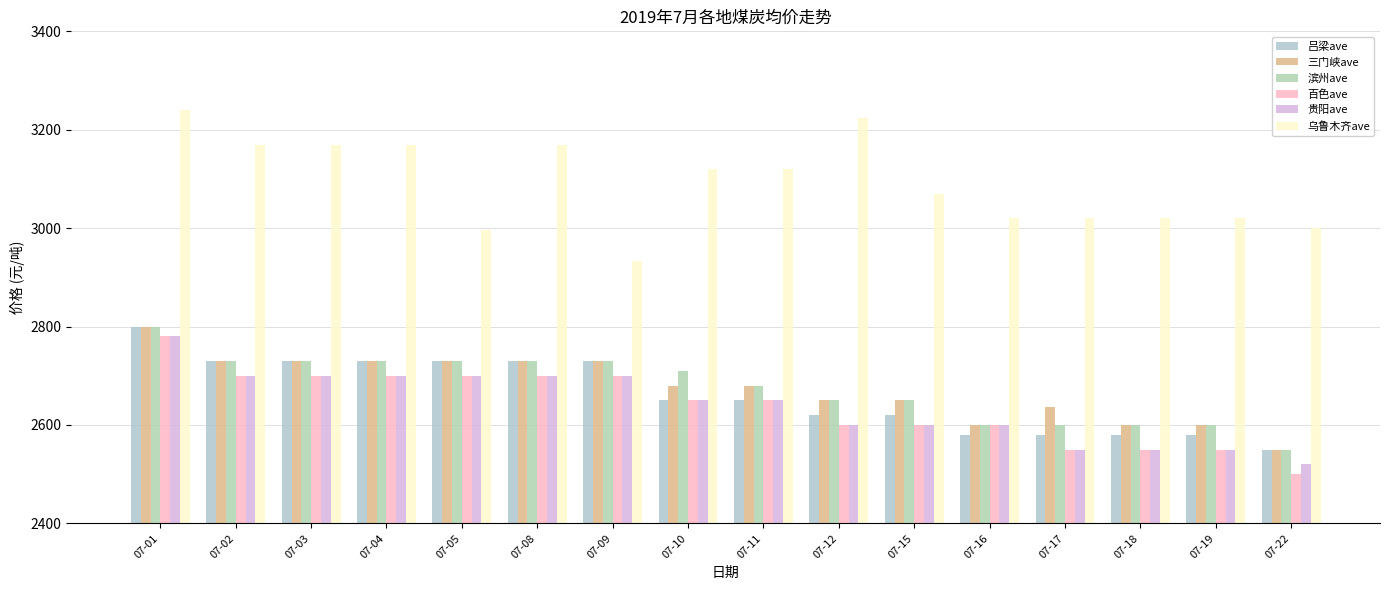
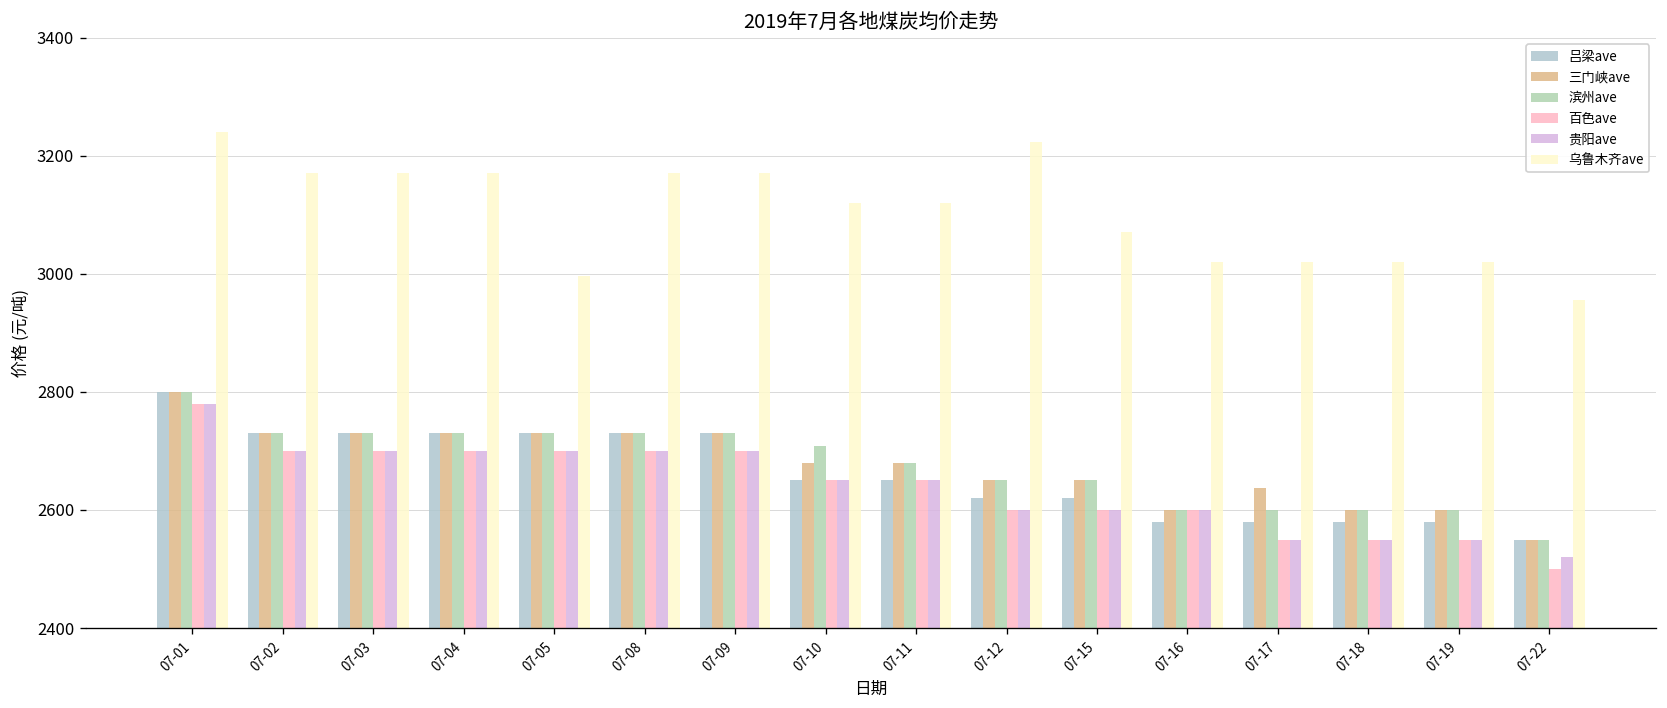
  {
    "三门峡ave": {
      "07-01": 2800,
      "07-02": 2730,
      "07-03": 2730,
      "07-04": 2730,
      "07-05": 2730,
      "07-08": 2730,
      "07-09": 2730,
      "07-10": 2680,
      "07-11": 2680,
      "07-12": 2650,
      "07-15": 2650,
      "07-16": 2600,
      "07-17": 2640,
      "07-18": 2600,
      "07-19": 2600,
      "07-22": 2550
    },
    "乌鲁木齐ave": {
      "07-01": 3240,
      "07-02": 3170,
      "07-03": 3170,
      "07-04": 3170,
      "07-05": 3000,
      "07-08": 3170,
-     "07-09": 2930,
+     "07-09": 3170,
      "07-10": 3120,
      "07-11": 3120,
      "07-12": 3220,
      "07-15": 3070,
      "07-16": 3020,
      "07-17": 3020,
      "07-18": 3020,
      "07-19": 3020,
-     "07-22": 3000
+     "07-22": 2960
    }
  }
